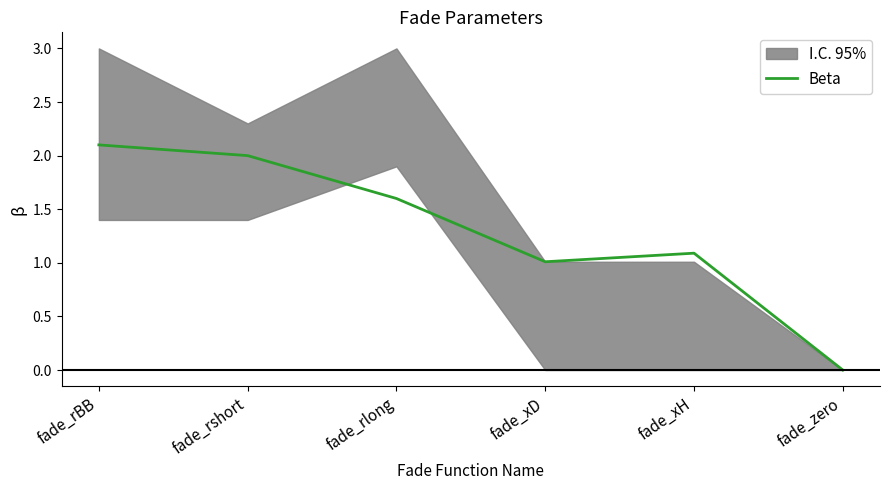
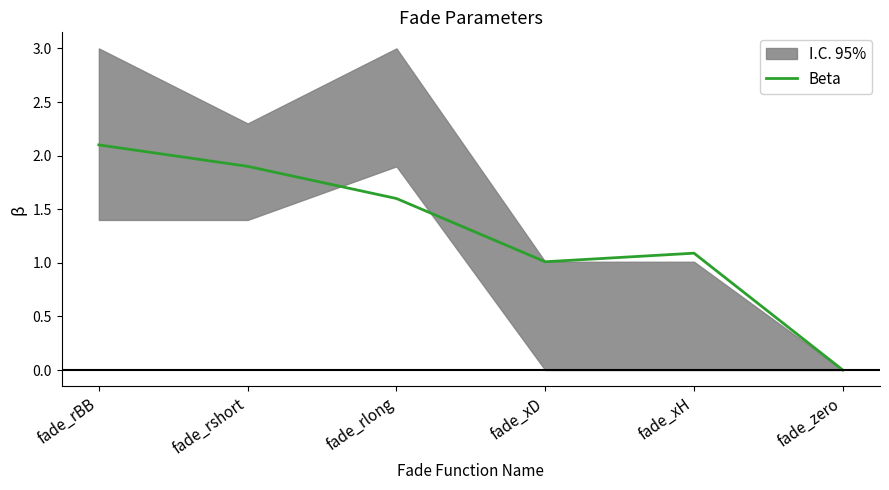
  {
    "Beta": {
      "fade_rBB": 2.1,
-     "fade_rshort": 2.0,
+     "fade_rshort": 1.9,
      "fade_rlong": 1.6,
      "fade_xH": 1.1
    }
  }
